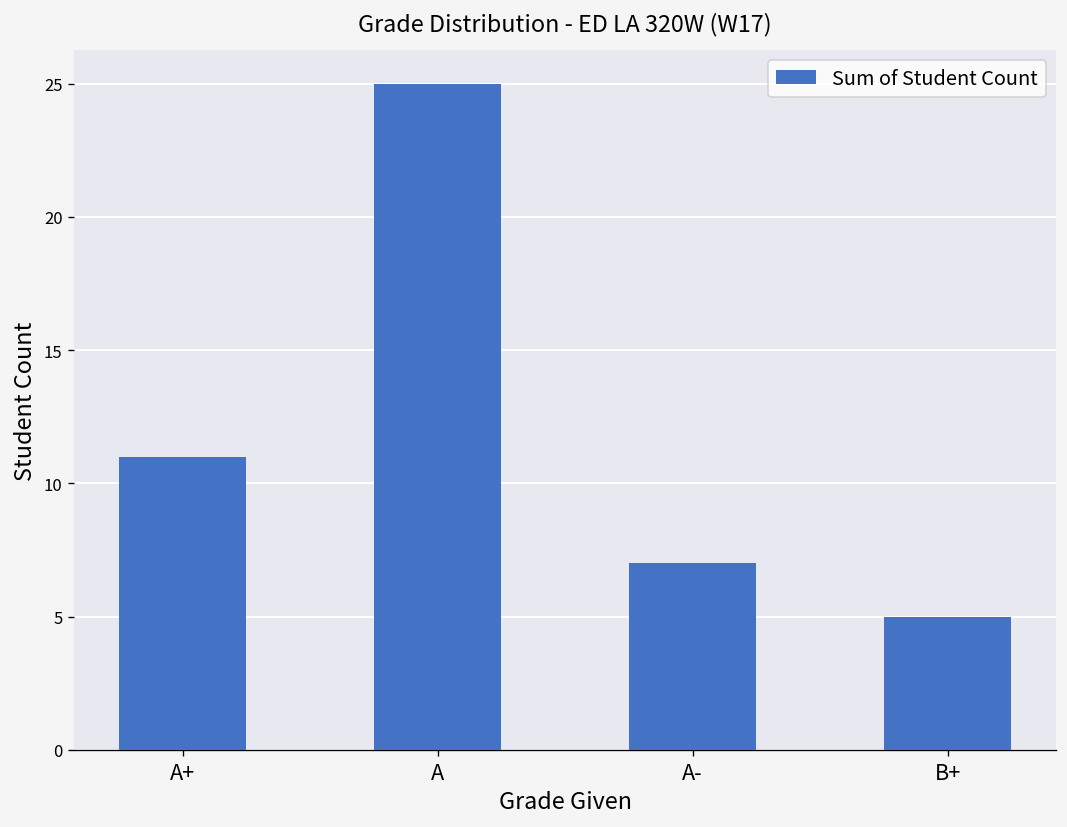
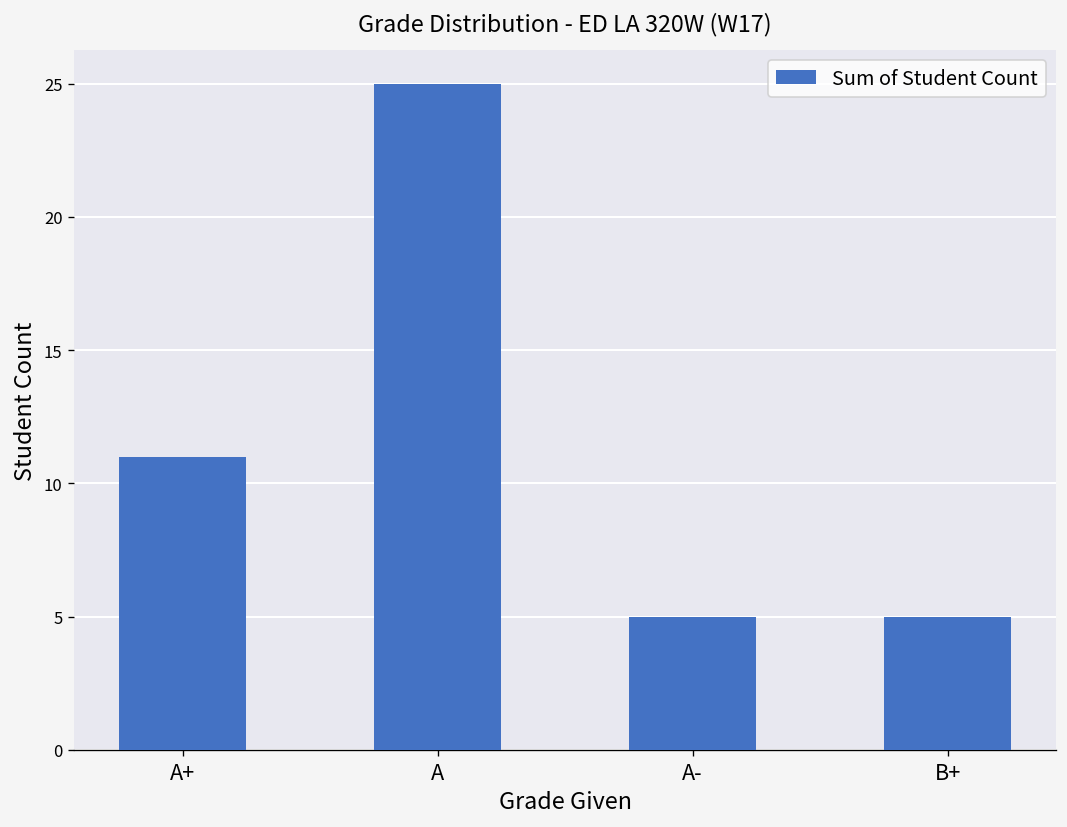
  {
    "A+": 11,
    "A": 25,
-   "A-": 7,
+   "A-": 5,
    "B+": 5
  }
